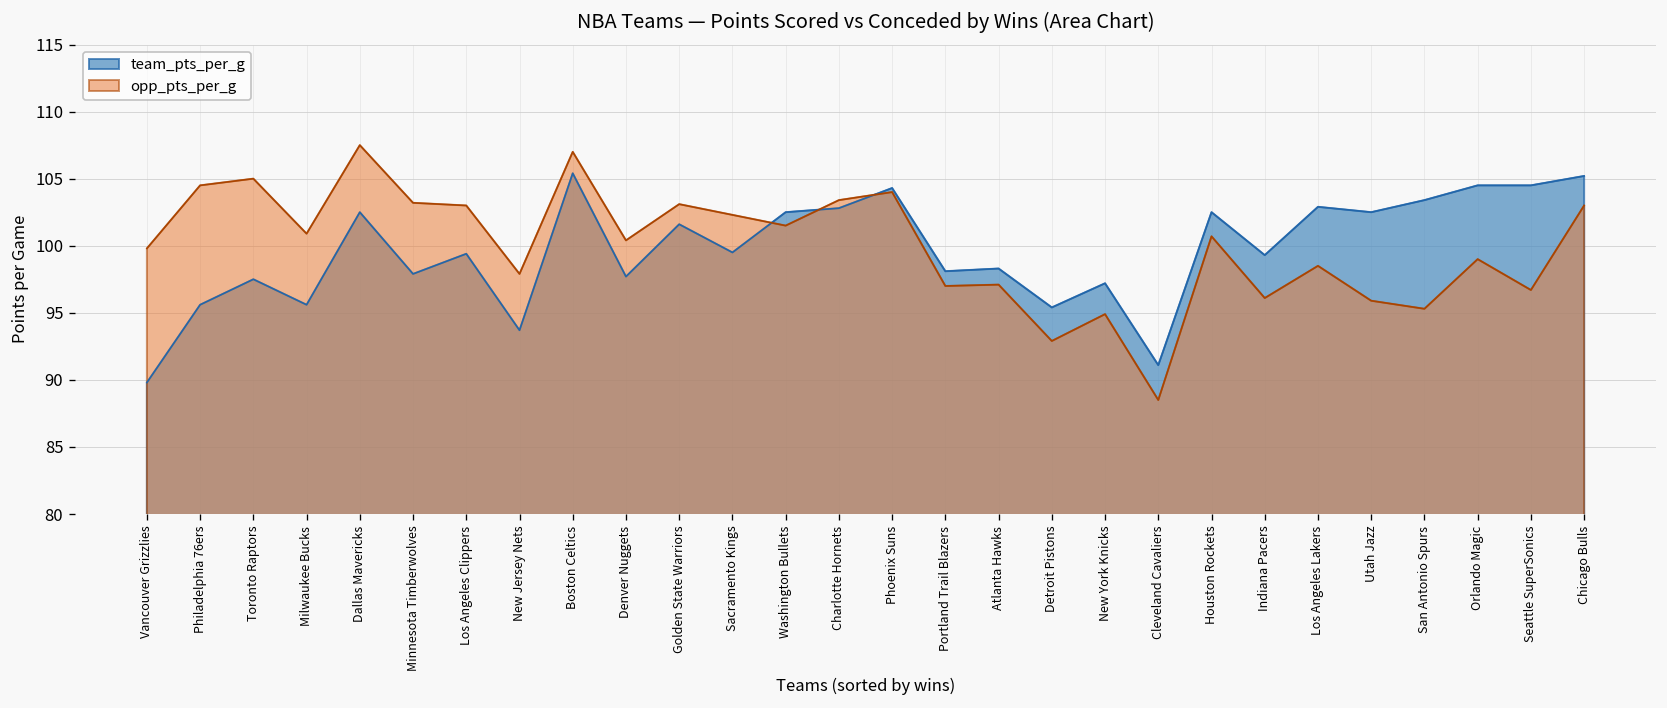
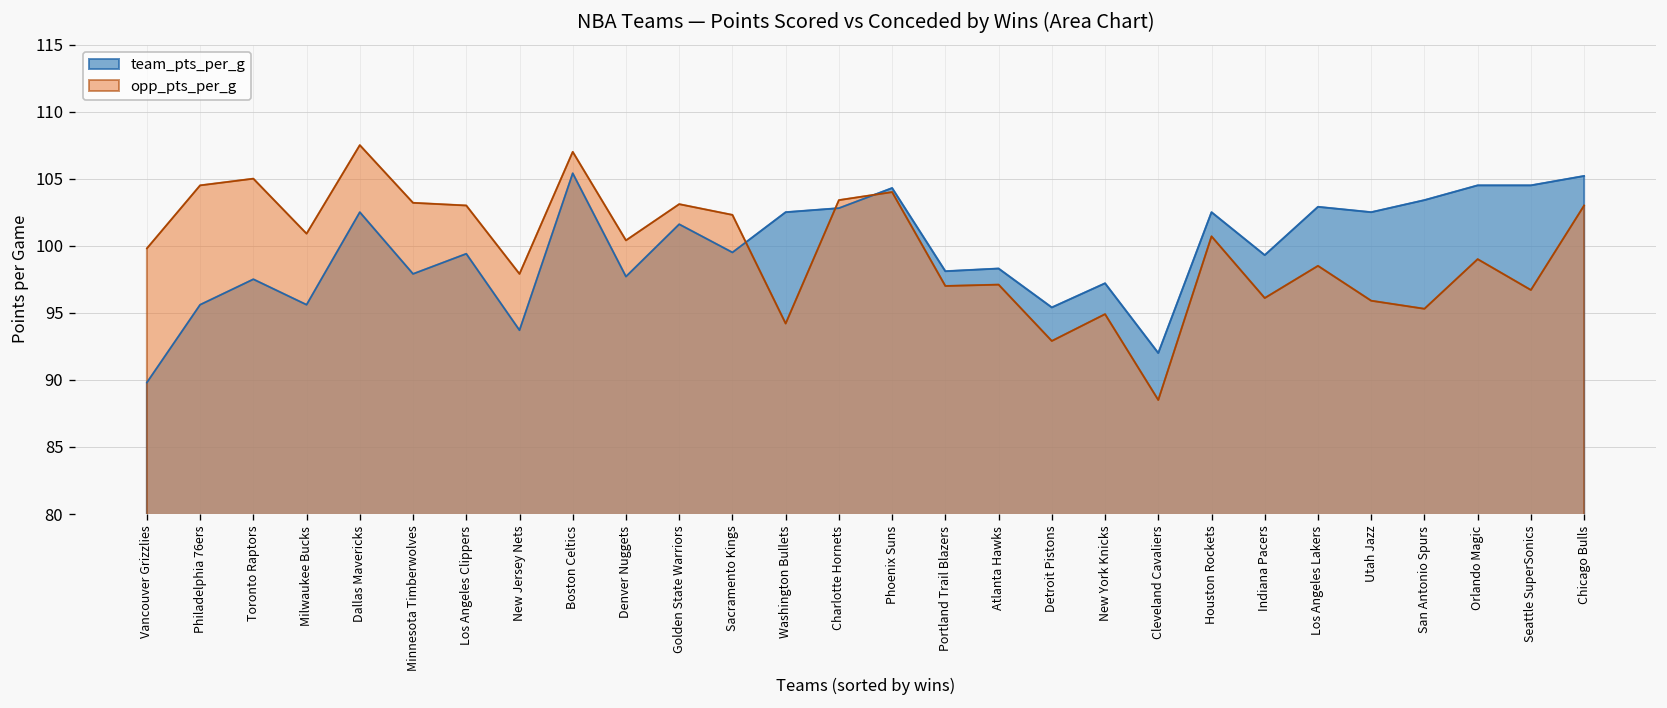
  {
    "team_pts_per_g": {
      "Vancouver Grizzlies": 89.8,
      "Philadelphia 76ers": 95.6,
      "Toronto Raptors": 97.5,
      "Milwaukee Bucks": 95.6,
      "Dallas Mavericks": 102.5,
      "Minnesota Timberwolves": 97.9,
      "Los Angeles Clippers": 99.4,
      "New Jersey Nets": 93.7,
      "Boston Celtics": 105.4,
      "Denver Nuggets": 97.7,
      "Golden State Warriors": 101.6,
      "Sacramento Kings": 99.5,
      "Washington Bullets": 102.5,
      "Charlotte Hornets": 102.8,
      "Phoenix Suns": 104.3,
      "Portland Trail Blazers": 98.1,
      "Atlanta Hawks": 98.3,
      "Detroit Pistons": 95.4,
      "New York Knicks": 97.2,
-     "Cleveland Cavaliers": 91.1,
+     "Cleveland Cavaliers": 92.0,
      "Houston Rockets": 102.5,
      "Indiana Pacers": 99.3,
      "Los Angeles Lakers": 102.9,
      "Utah Jazz": 102.5,
      "San Antonio Spurs": 103.4,
      "Orlando Magic": 104.5,
      "Seattle SuperSonics": 104.5,
      "Chicago Bulls": 105.2
    },
    "opp_pts_per_g": {
      "Vancouver Grizzlies": 99.8,
      "Philadelphia 76ers": 104.5,
      "Toronto Raptors": 105.0,
      "Milwaukee Bucks": 100.9,
      "Dallas Mavericks": 107.5,
      "Minnesota Timberwolves": 103.2,
      "Los Angeles Clippers": 103.0,
      "New Jersey Nets": 97.9,
      "Boston Celtics": 107.0,
      "Denver Nuggets": 100.4,
      "Golden State Warriors": 103.1,
      "Sacramento Kings": 102.3,
-     "Washington Bullets": 101.5,
+     "Washington Bullets": 94.2,
      "Charlotte Hornets": 103.4,
      "Phoenix Suns": 104.0,
      "Portland Trail Blazers": 97.0,
      "Atlanta Hawks": 97.1,
      "Detroit Pistons": 92.9,
      "New York Knicks": 94.9,
      "Cleveland Cavaliers": 88.5,
      "Houston Rockets": 100.7,
      "Indiana Pacers": 96.1,
      "Los Angeles Lakers": 98.5,
      "Utah Jazz": 95.9,
      "San Antonio Spurs": 95.3,
      "Orlando Magic": 99.0,
      "Seattle SuperSonics": 96.7,
      "Chicago Bulls": 103.0
    }
  }
